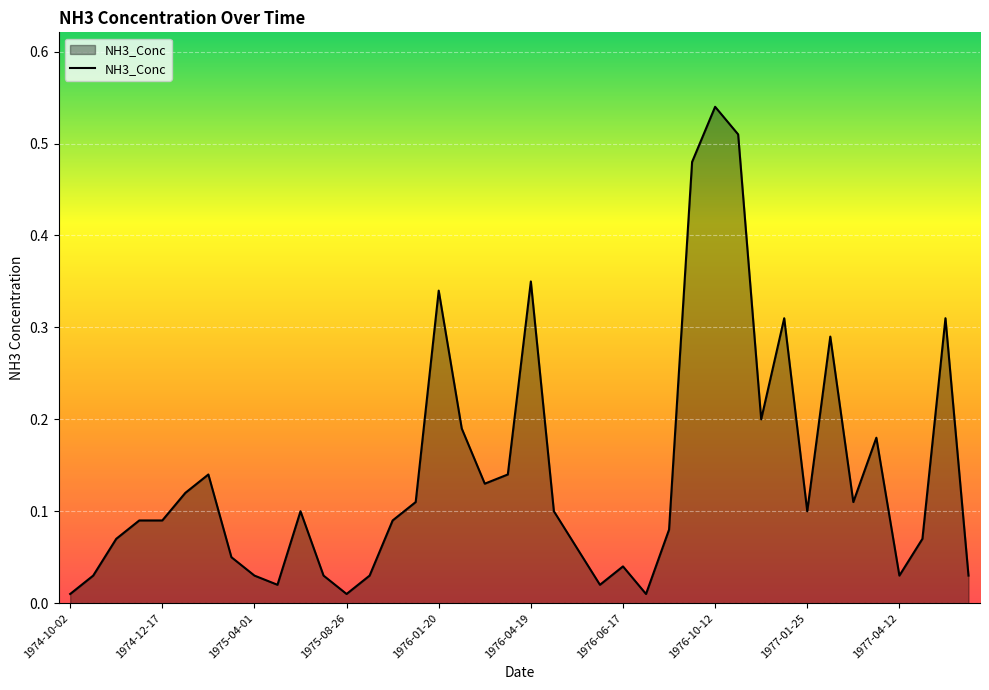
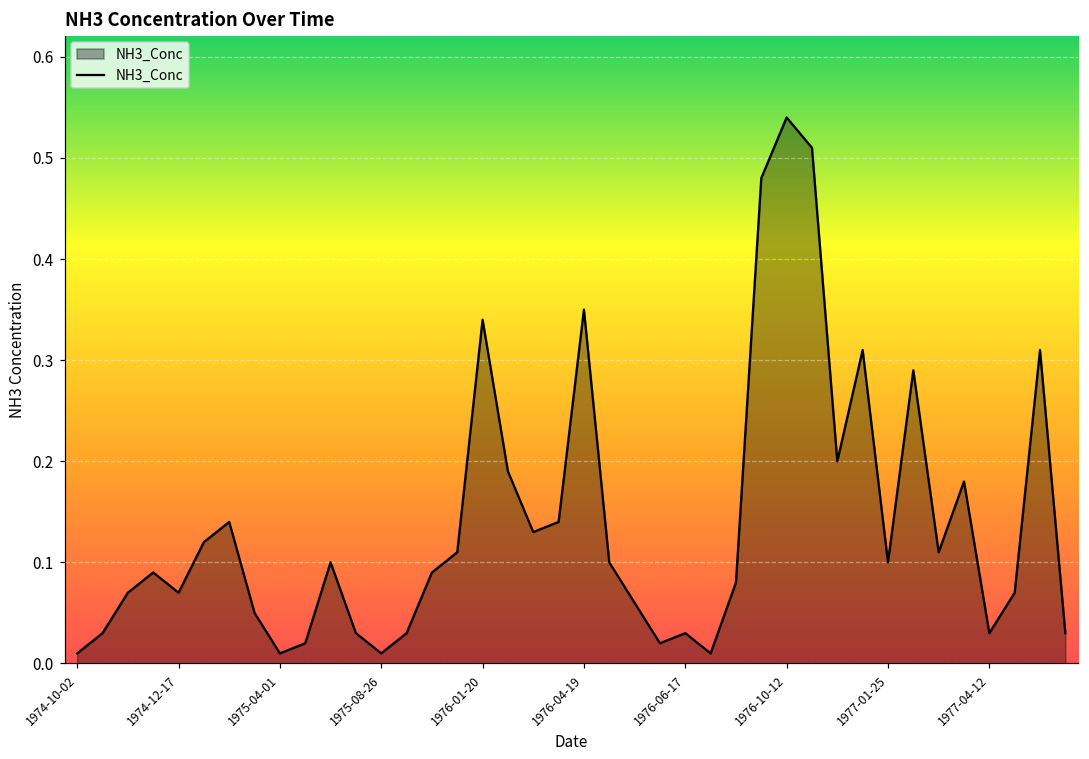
  {
    "1974-10-02": 0.01,
-   "1974-12-17": 0.09,
-   "1975-04-01": 0.03,
+   "1974-12-17": 0.07,
+   "1975-04-01": 0.01,
    "1975-08-26": 0.01,
    "1976-01-20": 0.34,
    "1976-04-19": 0.35,
-   "1976-06-17": 0.04,
+   "1976-06-17": 0.03,
    "1976-10-12": 0.54,
    "1977-01-25": 0.10,
    "1977-04-12": 0.03
  }
